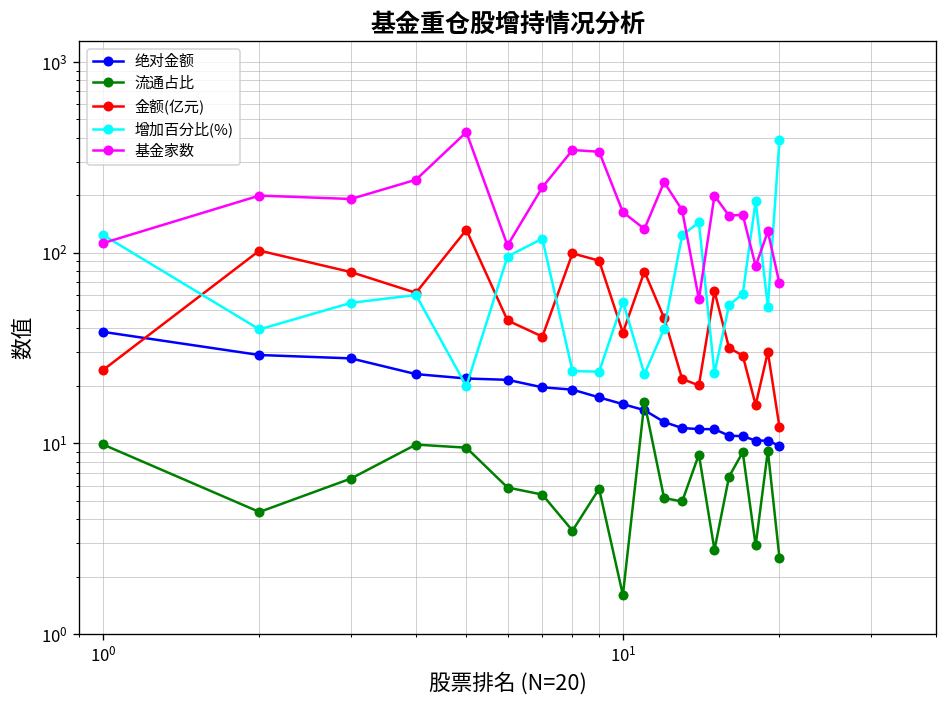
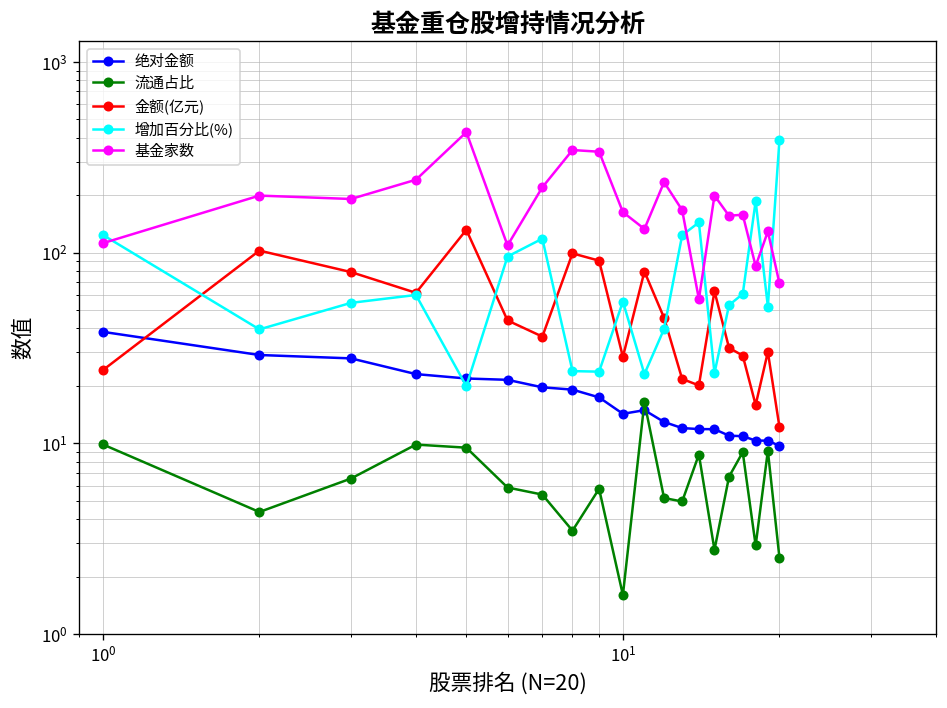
  {
    "绝对金额": {
      "10^0": 38,
-     "10^1": 16
+     "10^1": 14
    },
    "流通占比": {
      "10^0": 10,
      "10^1": 1.6
    },
    "金额(亿元)": {
      "10^0": 24,
-     "10^1": 38
+     "10^1": 28
    },
    "增加百分比(%)": {
      "10^0": 120,
      "10^1": 55
    },
    "基金家数": {
      "10^0": 110,
      "10^1": 160
    }
  }
